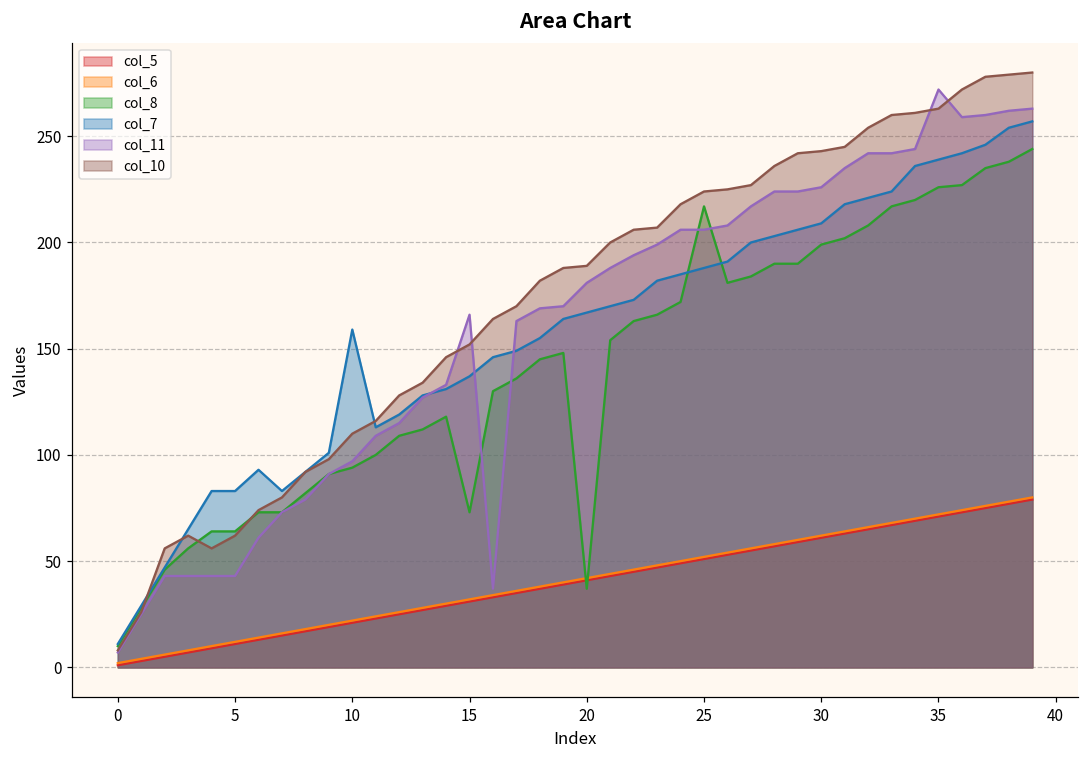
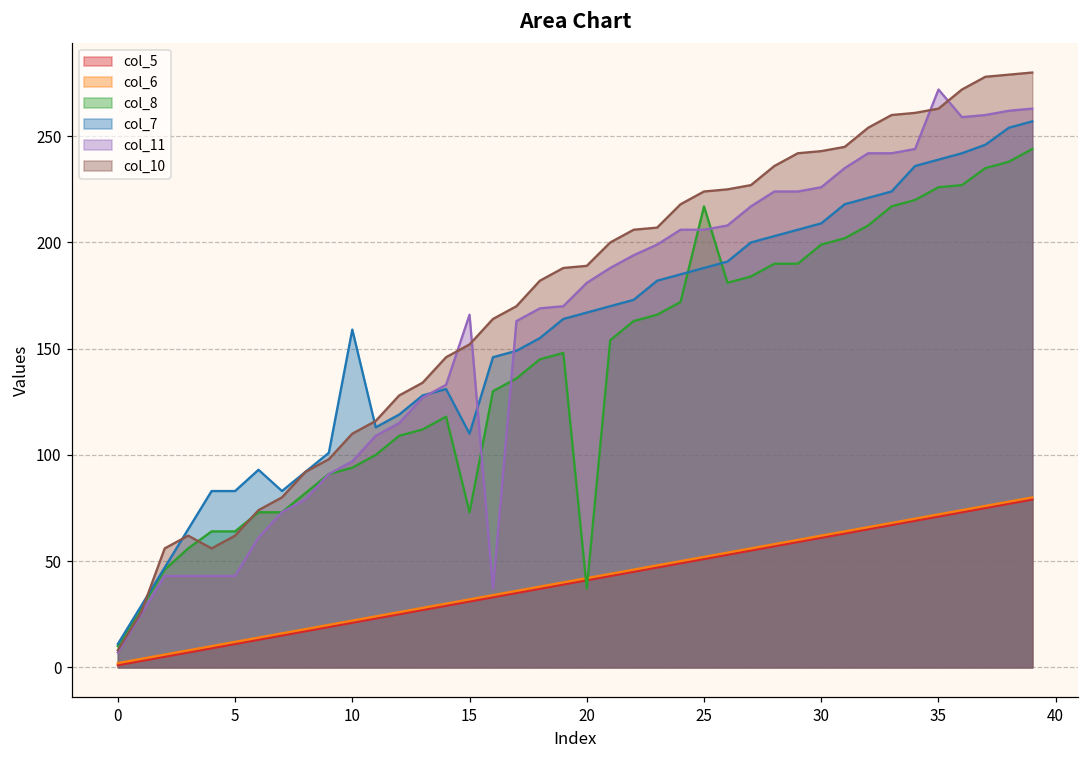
  {
    "col_8": {
      "5": 64,
      "10": 94,
      "15": 73,
      "20": 37,
      "25": 217,
      "30": 199,
      "35": 226
    },
    "col_7": {
      "5": 83,
      "10": 159,
-     "15": 137,
+     "15": 110,
      "20": 167,
      "25": 188,
      "30": 209,
      "35": 239
    },
    "col_11": {
      "5": 43,
      "10": 97,
      "15": 166,
      "20": 181,
      "25": 206,
      "30": 226,
      "35": 272
    }
  }
